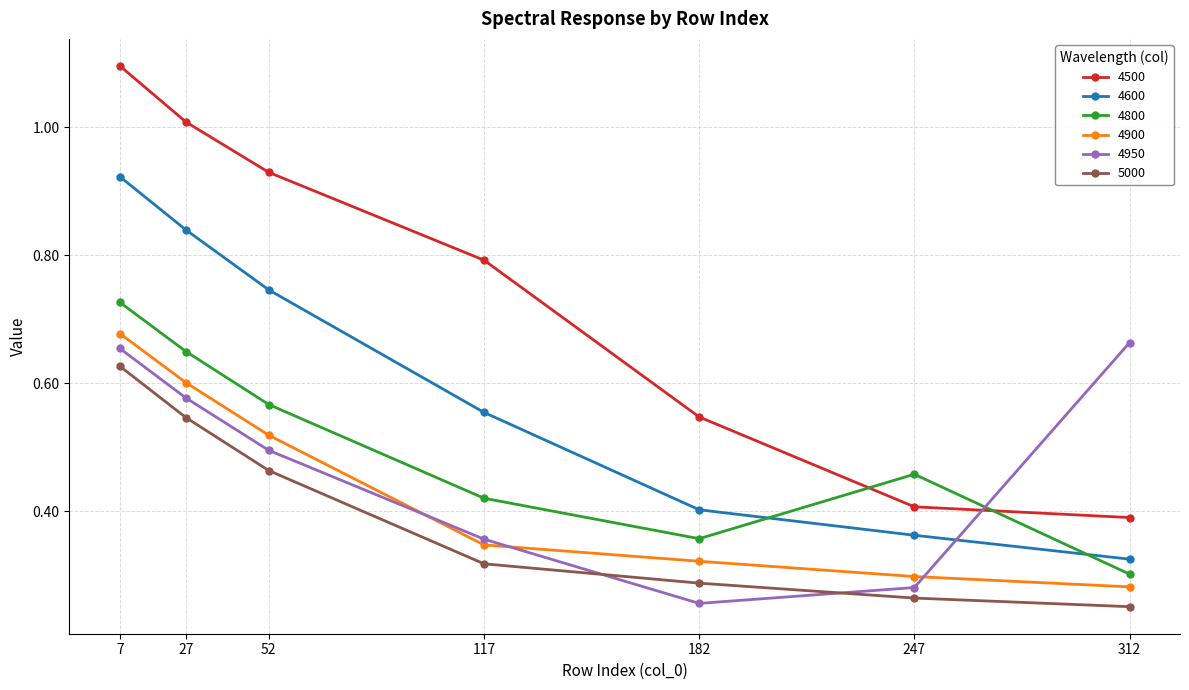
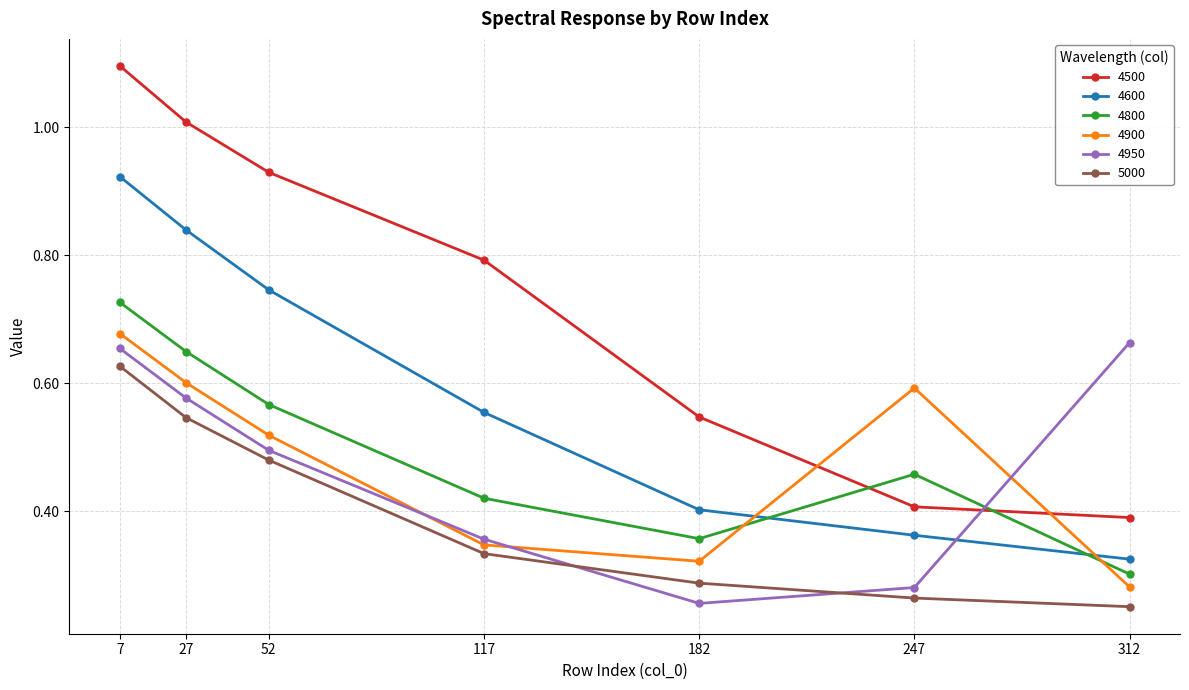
  {
    "4500": {
      "7": 1.10,
      "27": 1.01,
      "52": 0.93,
      "117": 0.79,
      "182": 0.55,
      "247": 0.41,
      "312": 0.39
    },
    "4600": {
      "7": 0.92,
      "27": 0.84,
      "52": 0.75,
      "117": 0.55,
      "182": 0.40,
      "247": 0.36,
      "312": 0.33
    },
    "4800": {
      "7": 0.73,
      "27": 0.65,
      "52": 0.57,
      "117": 0.42,
      "182": 0.36,
      "247": 0.46,
      "312": 0.30
    },
    "4900": {
      "7": 0.68,
      "27": 0.60,
      "52": 0.52,
      "117": 0.35,
      "182": 0.32,
-     "247": 0.30,
+     "247": 0.59,
      "312": 0.28
    },
    "4950": {
      "7": 0.65,
      "27": 0.58,
      "52": 0.50,
      "117": 0.36,
      "182": 0.26,
      "247": 0.28,
      "312": 0.66
    },
    "5000": {
      "7": 0.63,
      "27": 0.55,
-     "52": 0.46,
-     "117": 0.32,
+     "52": 0.48,
+     "117": 0.33,
      "182": 0.29,
      "247": 0.26,
      "312": 0.25
    }
  }
